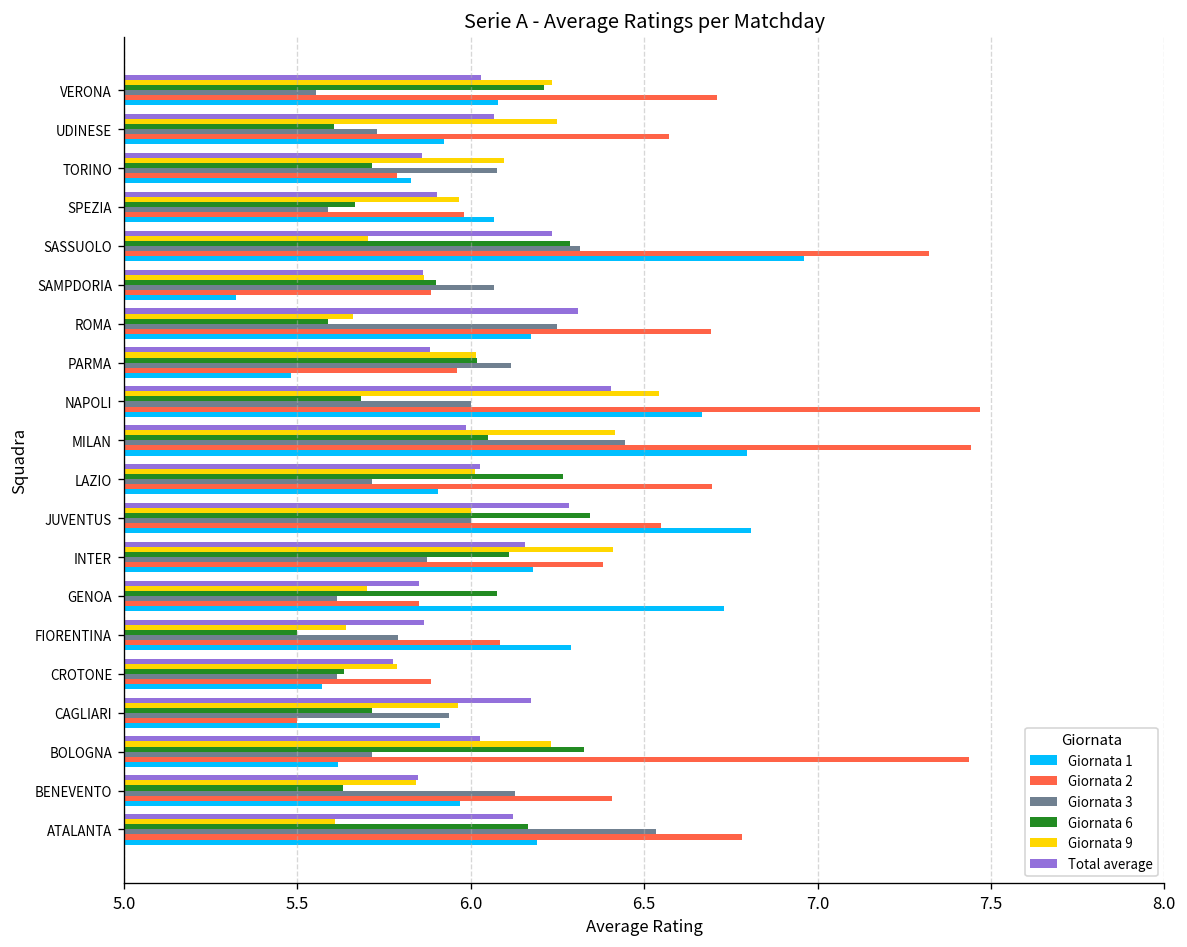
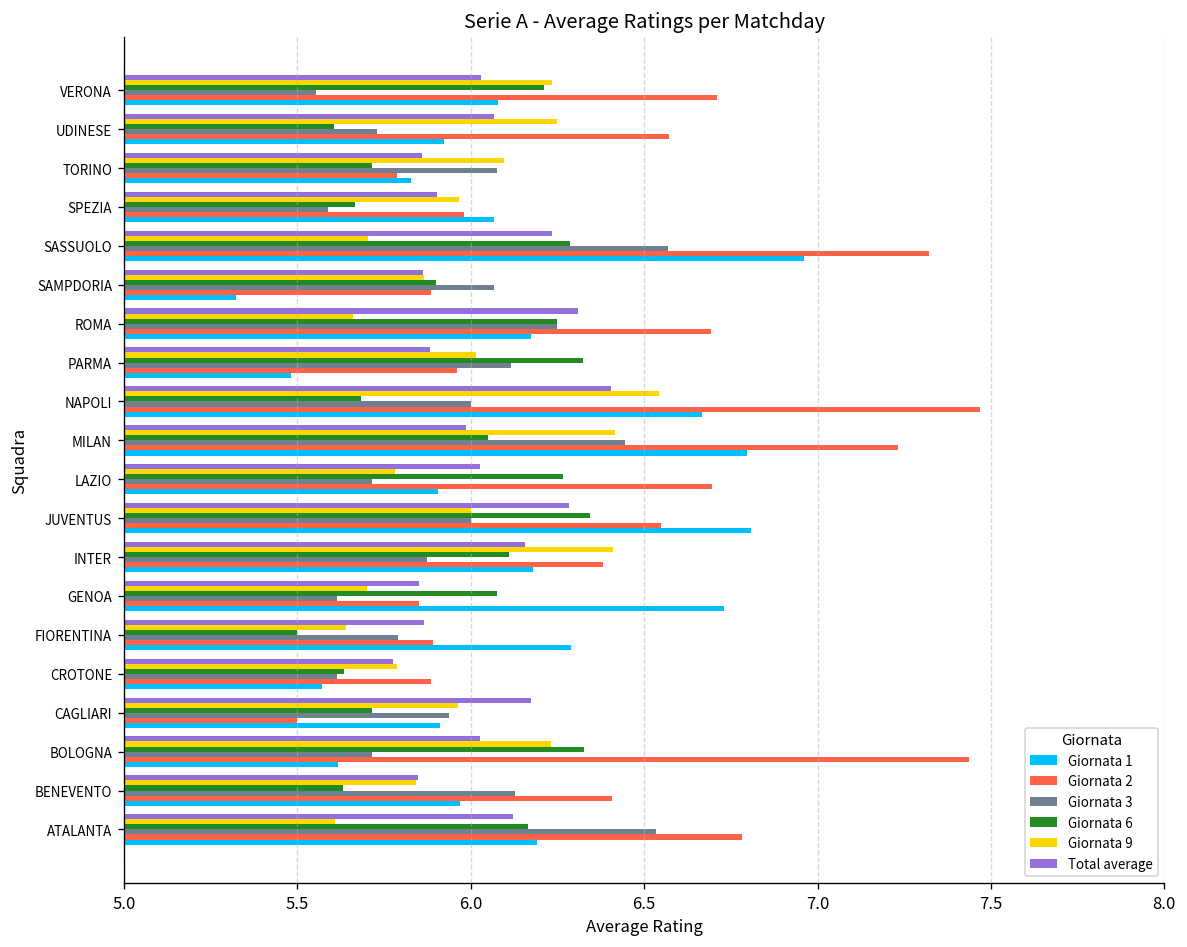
  {
    "Giornata 1": {
      "VERONA": 6.08,
      "UDINESE": 5.92,
      "TORINO": 5.83,
      "SPEZIA": 6.07,
      "SASSUOLO": 6.96,
      "SAMPDORIA": 5.32,
      "ROMA": 6.17,
      "PARMA": 5.48,
      "NAPOLI": 6.67,
      "MILAN": 6.80,
      "LAZIO": 5.91,
      "JUVENTUS": 6.81,
      "INTER": 6.18,
      "GENOA": 6.73,
      "FIORENTINA": 6.29,
      "CROTONE": 5.57,
      "CAGLIARI": 5.91,
      "BOLOGNA": 5.62,
      "BENEVENTO": 5.97,
      "ATALANTA": 6.19
    },
    "Giornata 2": {
      "VERONA": 6.71,
      "UDINESE": 6.57,
      "TORINO": 5.79,
      "SPEZIA": 5.98,
      "SASSUOLO": 7.32,
      "SAMPDORIA": 5.88,
      "ROMA": 6.69,
      "PARMA": 5.96,
      "NAPOLI": 7.47,
-     "MILAN": 7.44,
+     "MILAN": 7.23,
      "LAZIO": 6.70,
      "JUVENTUS": 6.55,
      "INTER": 6.38,
      "GENOA": 5.85,
-     "FIORENTINA": 6.08,
+     "FIORENTINA": 5.89,
      "CROTONE": 5.88,
      "CAGLIARI": 5.50,
      "BOLOGNA": 7.44,
      "BENEVENTO": 6.41,
      "ATALANTA": 6.78
    },
    "Giornata 3": {
      "VERONA": 5.55,
      "UDINESE": 5.73,
      "TORINO": 6.08,
      "SPEZIA": 5.59,
-     "SASSUOLO": 6.32,
+     "SASSUOLO": 6.57,
      "SAMPDORIA": 6.07,
      "ROMA": 6.25,
      "PARMA": 6.12,
      "NAPOLI": 6.00,
      "MILAN": 6.45,
      "LAZIO": 5.71,
      "JUVENTUS": 6.00,
      "INTER": 5.88,
      "GENOA": 5.62,
      "FIORENTINA": 5.79,
      "CROTONE": 5.61,
      "CAGLIARI": 5.94,
      "BOLOGNA": 5.72,
      "BENEVENTO": 6.13,
      "ATALANTA": 6.53
    },
    "Giornata 6": {
      "VERONA": 6.21,
      "UDINESE": 5.61,
      "TORINO": 5.71,
      "SPEZIA": 5.67,
      "SASSUOLO": 6.29,
      "SAMPDORIA": 5.90,
-     "ROMA": 5.59,
-     "PARMA": 6.02,
+     "ROMA": 6.25,
+     "PARMA": 6.32,
      "NAPOLI": 5.68,
      "MILAN": 6.05,
      "LAZIO": 6.27,
      "JUVENTUS": 6.34,
      "INTER": 6.11,
      "GENOA": 6.08,
      "FIORENTINA": 5.50,
      "CROTONE": 5.63,
      "CAGLIARI": 5.71,
      "BOLOGNA": 6.33,
      "BENEVENTO": 5.63,
      "ATALANTA": 6.17
    },
    "Giornata 9": {
      "VERONA": 6.23,
      "UDINESE": 6.25,
      "TORINO": 6.10,
      "SPEZIA": 5.97,
      "SASSUOLO": 5.70,
      "SAMPDORIA": 5.87,
      "ROMA": 5.66,
      "PARMA": 6.02,
      "NAPOLI": 6.54,
      "MILAN": 6.42,
-     "LAZIO": 6.01,
+     "LAZIO": 5.78,
      "JUVENTUS": 6.00,
      "INTER": 6.41,
      "GENOA": 5.70,
      "FIORENTINA": 5.64,
      "CROTONE": 5.79,
      "CAGLIARI": 5.96,
      "BOLOGNA": 6.23,
      "BENEVENTO": 5.84,
      "ATALANTA": 5.61
    },
    "Total average": {
      "VERONA": 6.03,
      "UDINESE": 6.07,
      "TORINO": 5.86,
      "SPEZIA": 5.90,
      "SASSUOLO": 6.24,
      "SAMPDORIA": 5.86,
      "ROMA": 6.31,
      "PARMA": 5.88,
      "NAPOLI": 6.41,
      "MILAN": 5.99,
      "LAZIO": 6.03,
      "JUVENTUS": 6.28,
      "INTER": 6.16,
      "GENOA": 5.85,
      "FIORENTINA": 5.86,
      "CROTONE": 5.78,
      "CAGLIARI": 6.17,
      "BOLOGNA": 6.03,
      "BENEVENTO": 5.85,
      "ATALANTA": 6.12
    }
  }
